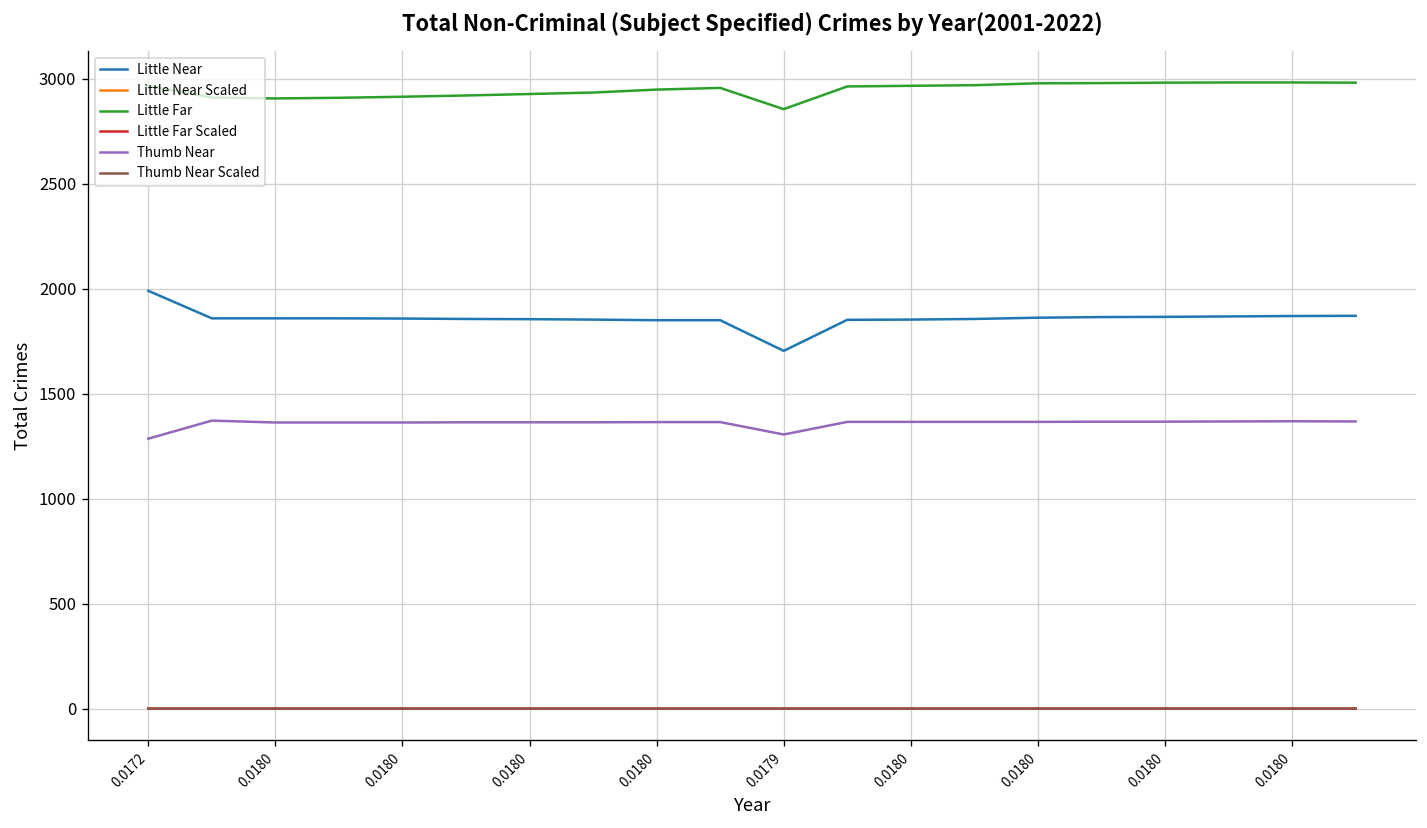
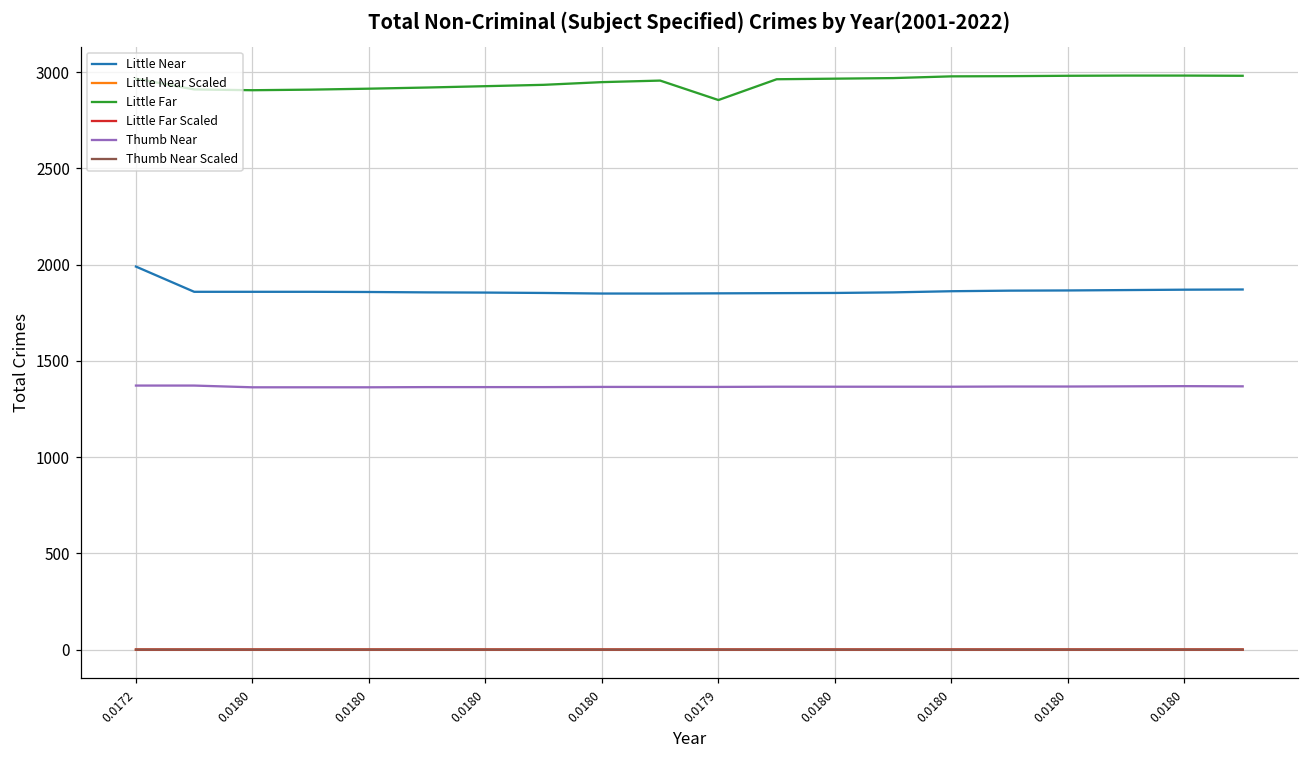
  {
    "Little Near": {
      "0.0172": 1990,
-     "0.0179": 1700
+     "0.0179": 1850
    },
    "Little Far": {
      "0.0179": 2860
    },
    "Thumb Near": {
-     "0.0172": 1290,
-     "0.0179": 1310
+     "0.0172": 1370,
+     "0.0179": 1370
    }
  }
